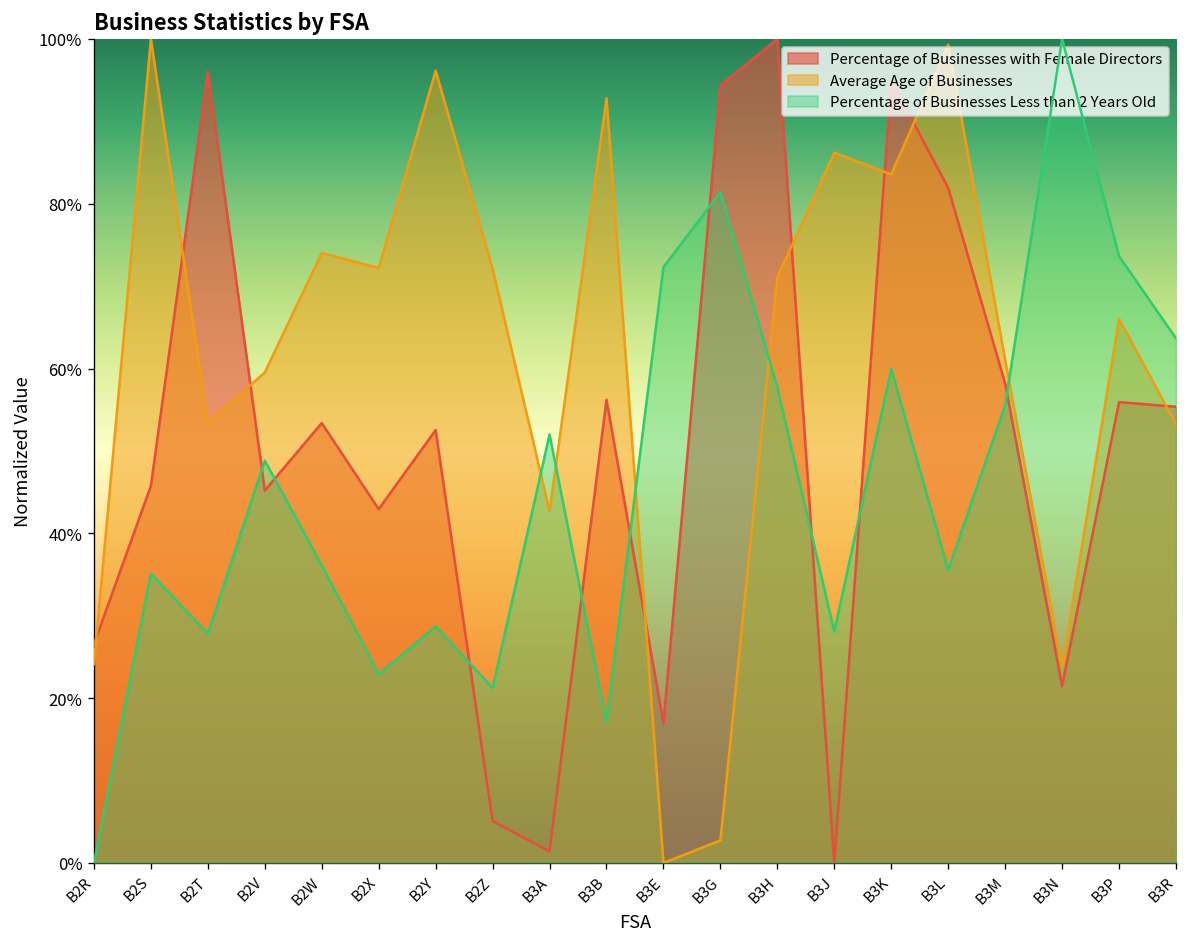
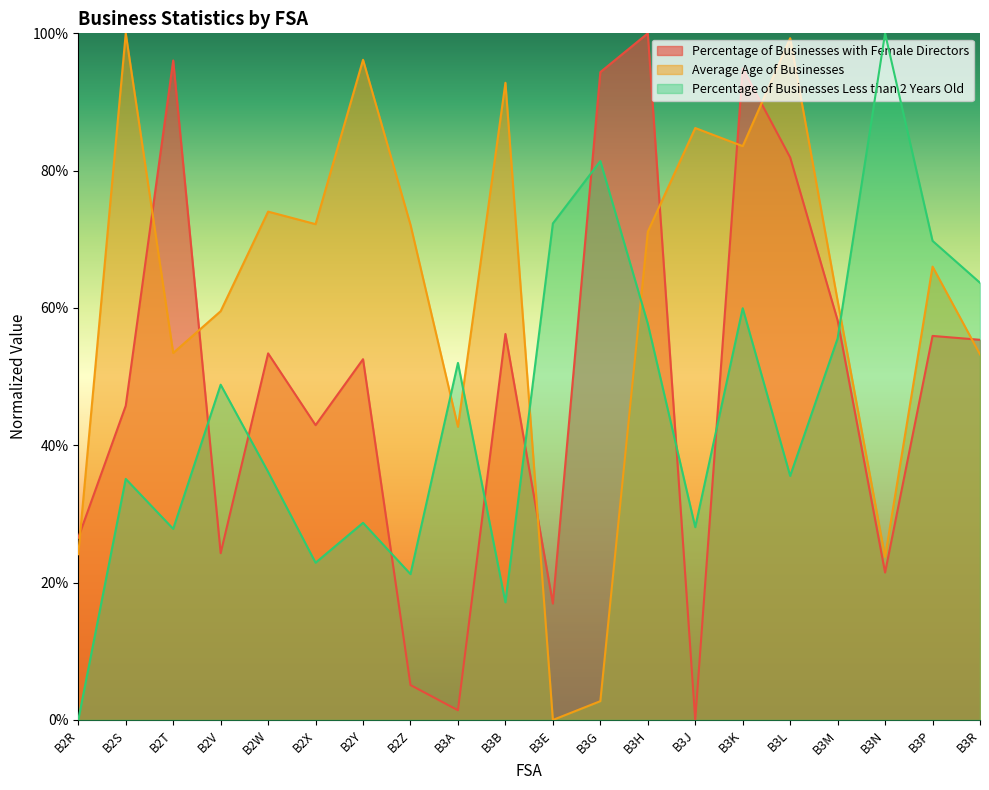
  {
    "Percentage of Businesses with Female Directors": {
      "B2R": "27%",
      "B2S": "46%",
      "B2T": "96%",
-     "B2V": "45%",
+     "B2V": "24%",
      "B2W": "53%",
      "B2X": "43%",
      "B2Y": "53%",
      "B2Z": "5%",
      "B3A": "1%",
      "B3B": "56%",
      "B3E": "17%",
      "B3G": "94%",
      "B3H": "100%",
      "B3J": "0%",
      "B3L": "82%",
      "B3M": "58%",
      "B3N": "21%",
      "B3P": "56%",
      "B3R": "55%"
    },
    "Average Age of Businesses": {
      "B2R": "24%",
      "B2S": "100%",
      "B2T": "53%",
      "B2V": "60%",
      "B2W": "74%",
      "B2X": "72%",
      "B2Y": "96%",
      "B2Z": "72%",
      "B3A": "43%",
      "B3B": "93%",
      "B3E": "0%",
      "B3G": "3%",
      "B3H": "71%",
      "B3J": "86%",
      "B3K": "84%",
      "B3L": "99%",
      "B3M": "61%",
      "B3N": "24%",
      "B3P": "66%",
      "B3R": "53%"
    },
    "Percentage of Businesses Less than 2 Years Old": {
      "B2R": "0%",
      "B2S": "35%",
      "B2T": "28%",
      "B2V": "49%",
      "B2W": "36%",
      "B2X": "23%",
      "B2Y": "29%",
      "B2Z": "21%",
      "B3A": "52%",
      "B3B": "17%",
      "B3E": "72%",
      "B3G": "81%",
      "B3H": "58%",
      "B3J": "28%",
      "B3K": "60%",
      "B3L": "36%",
      "B3M": "56%",
      "B3N": "100%",
-     "B3P": "74%",
+     "B3P": "70%",
      "B3R": "64%"
    }
  }
